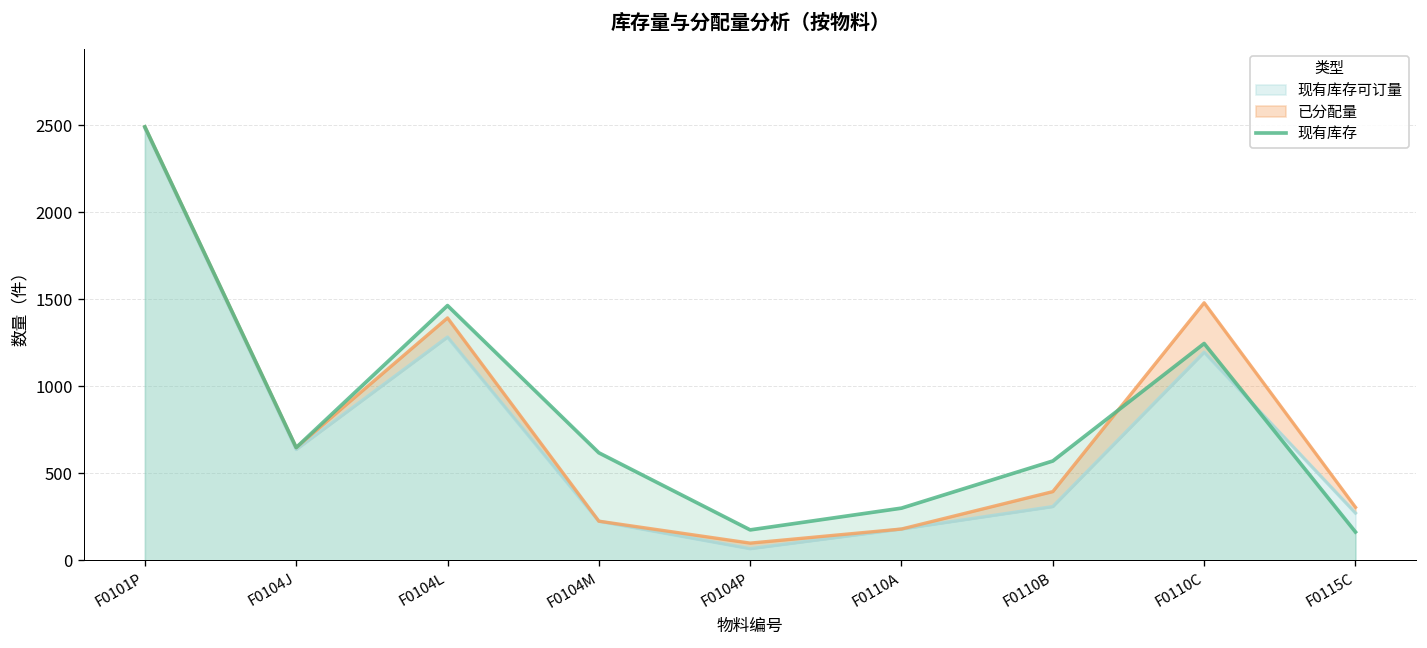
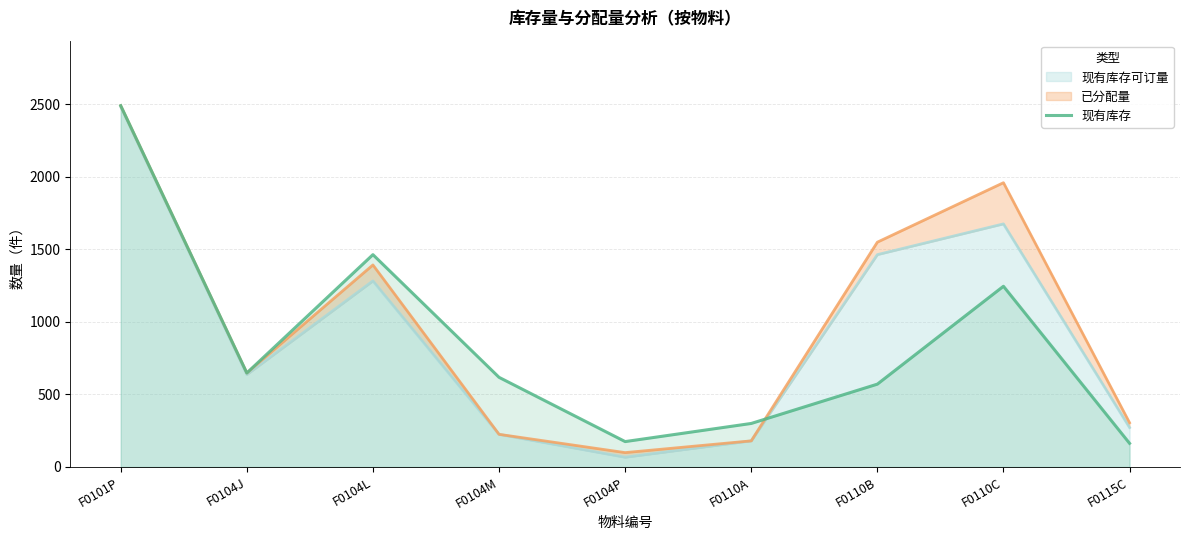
  {
    "现有库存可订量": {
      "F0104L": 1280,
      "F0104P": 70,
-     "F0110B": 310,
-     "F0110C": 1200,
+     "F0110B": 1460,
+     "F0110C": 1680,
      "F0115C": 270
    },
    "已分配量": {
      "F0104L": 110,
      "F0104P": 30,
      "F0110B": 90,
      "F0110C": 280,
      "F0115C": 30
    },
    "现有库存": {
      "F0104L": 1460,
      "F0104M": 620,
      "F0104P": 180,
      "F0110A": 300,
      "F0110B": 570,
      "F0110C": 1250,
      "F0115C": 160
    }
  }
